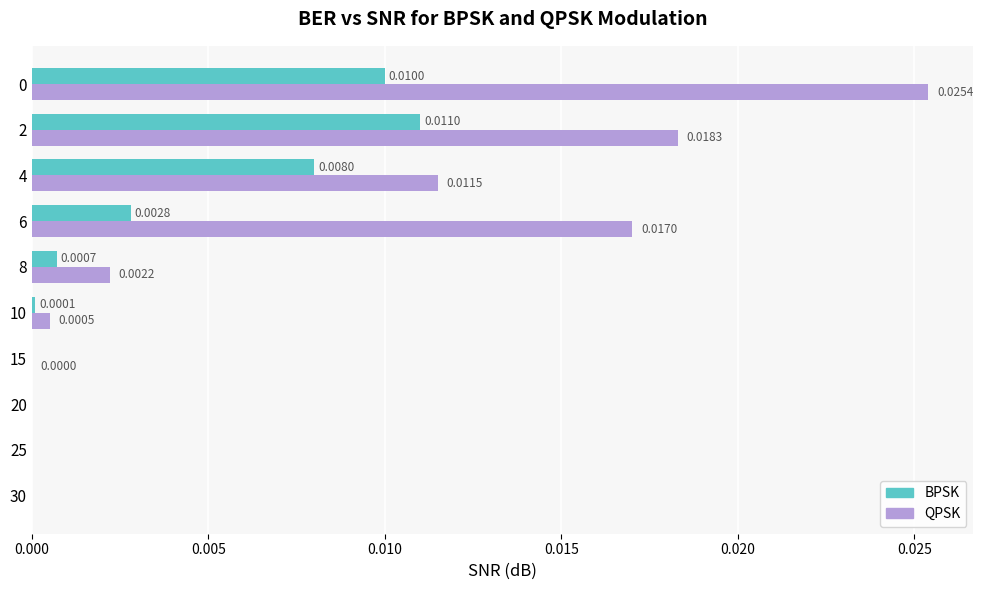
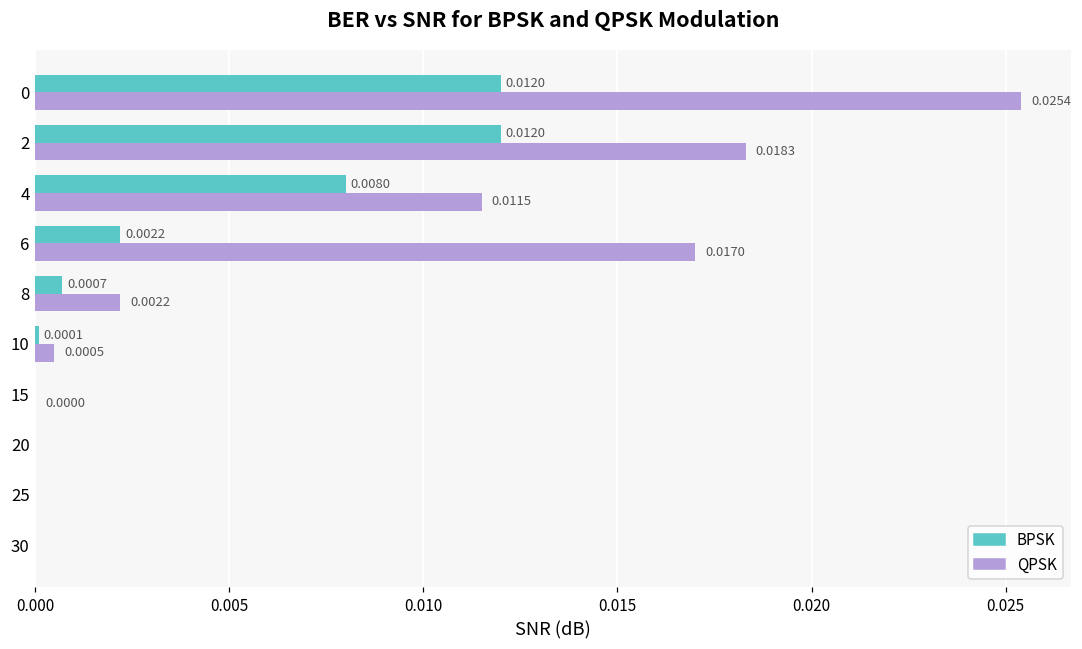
  {
    "QPSK": {
      "0": 0.0254,
      "2": 0.0183,
      "4": 0.0115,
      "6": 0.0170,
      "8": 0.0022,
      "10": 0.0005,
      "15": 0.0000
    },
    "BPSK": {
-     "0": 0.0100,
-     "2": 0.0110,
+     "0": 0.0120,
+     "2": 0.0120,
      "4": 0.0080,
-     "6": 0.0028,
+     "6": 0.0022,
      "8": 0.0007,
      "10": 0.0001
    }
  }
